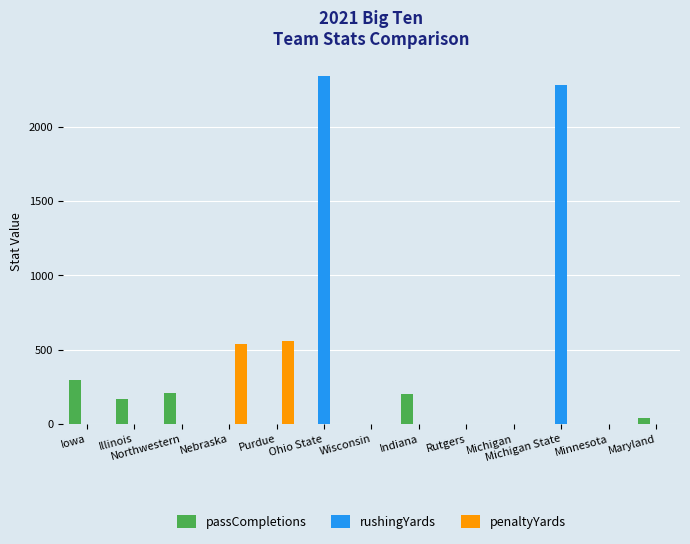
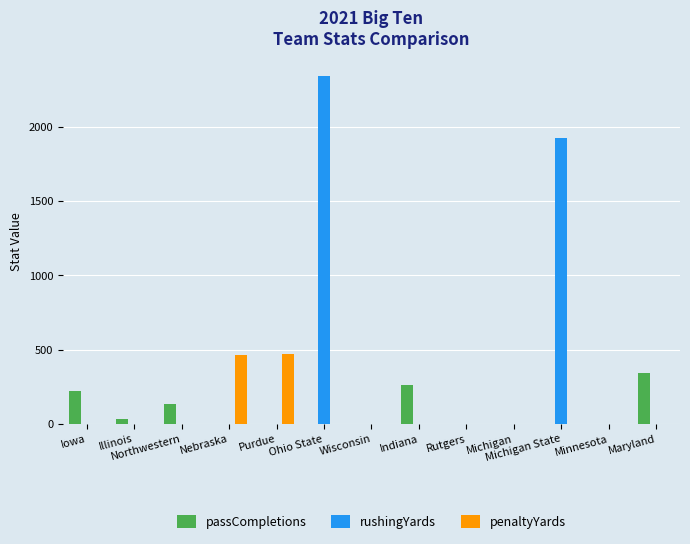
  {
    "passCompletions": {
-     "Iowa": 300,
-     "Illinois": 170,
-     "Northwestern": 210,
+     "Iowa": 220,
+     "Illinois": 30,
+     "Northwestern": 130,
      "Nebraska": 0,
      "Purdue": 0,
      "Ohio State": 0,
      "Wisconsin": 0,
-     "Indiana": 200,
+     "Indiana": 260,
      "Rutgers": 0,
      "Michigan": 0,
      "Michigan State": 0,
      "Minnesota": 0,
-     "Maryland": 40
+     "Maryland": 340
    },
    "rushingYards": {
      "Iowa": 0,
      "Illinois": 0,
      "Northwestern": 0,
      "Nebraska": 0,
      "Purdue": 0,
      "Ohio State": 2340,
      "Wisconsin": 0,
      "Indiana": 0,
      "Rutgers": 0,
      "Michigan": 0,
-     "Michigan State": 2280,
+     "Michigan State": 1920,
      "Minnesota": 0,
      "Maryland": 0
    },
    "penaltyYards": {
      "Iowa": 0,
      "Illinois": 0,
      "Northwestern": 0,
-     "Nebraska": 540,
-     "Purdue": 560,
+     "Nebraska": 470,
+     "Purdue": 470,
      "Ohio State": 0,
      "Wisconsin": 0,
      "Indiana": 0,
      "Rutgers": 0,
      "Michigan": 0,
      "Michigan State": 0,
      "Minnesota": 0,
      "Maryland": 0
    }
  }
